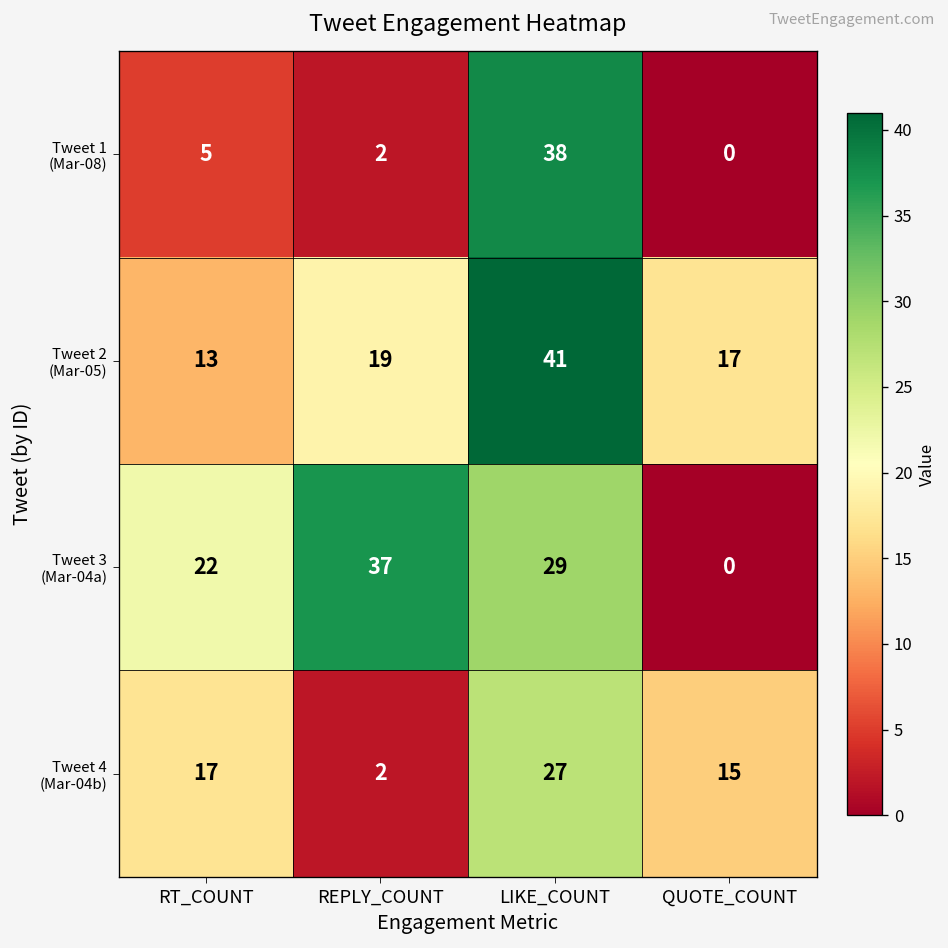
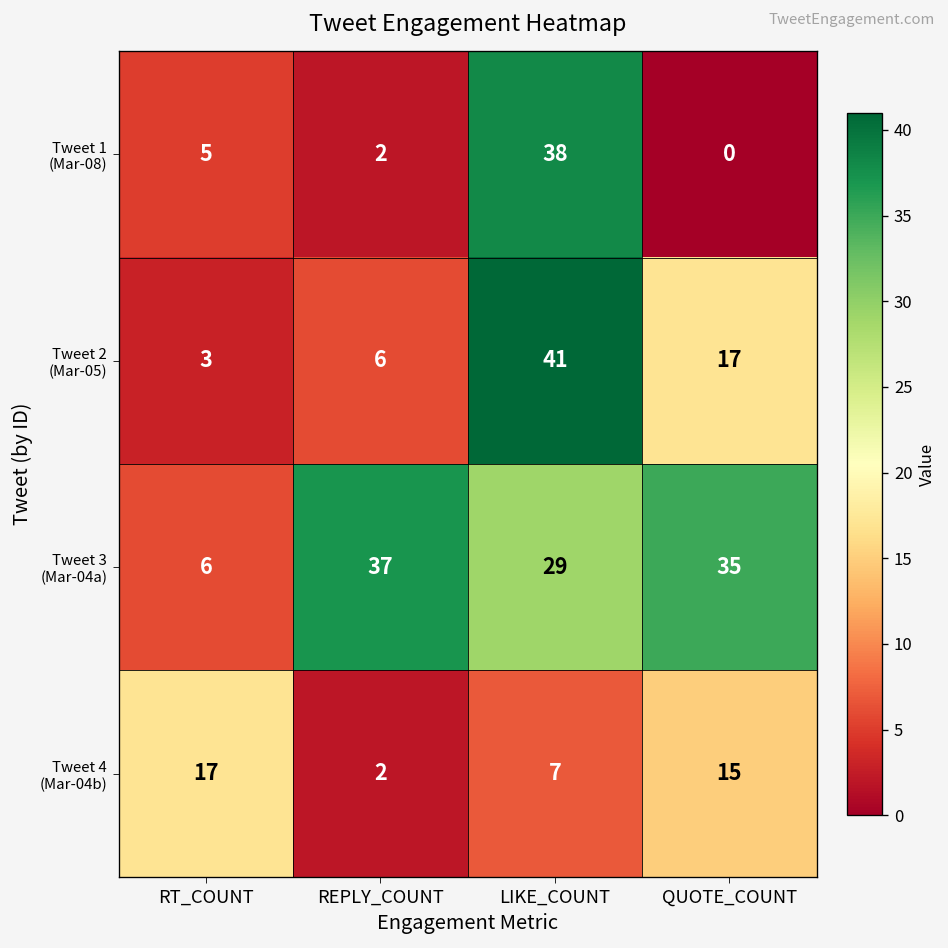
  {
    "Tweet 1 (Mar-08)": {
      "RT_COUNT": 5,
      "REPLY_COUNT": 2,
      "LIKE_COUNT": 38,
      "QUOTE_COUNT": 0
    },
    "Tweet 2 (Mar-05)": {
-     "RT_COUNT": 13,
-     "REPLY_COUNT": 19,
+     "RT_COUNT": 3,
+     "REPLY_COUNT": 6,
      "LIKE_COUNT": 41,
      "QUOTE_COUNT": 17
    },
    "Tweet 3 (Mar-04a)": {
-     "RT_COUNT": 22,
+     "RT_COUNT": 6,
      "REPLY_COUNT": 37,
      "LIKE_COUNT": 29,
-     "QUOTE_COUNT": 0
+     "QUOTE_COUNT": 35
    },
    "Tweet 4 (Mar-04b)": {
      "RT_COUNT": 17,
      "REPLY_COUNT": 2,
-     "LIKE_COUNT": 27,
+     "LIKE_COUNT": 7,
      "QUOTE_COUNT": 15
    }
  }
